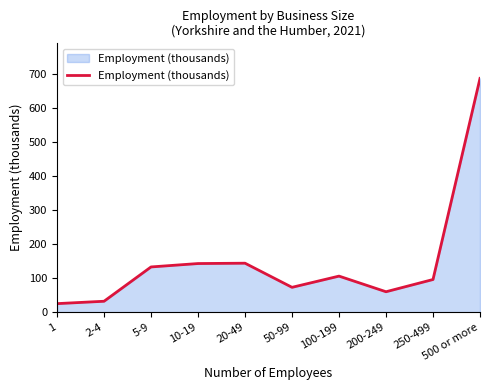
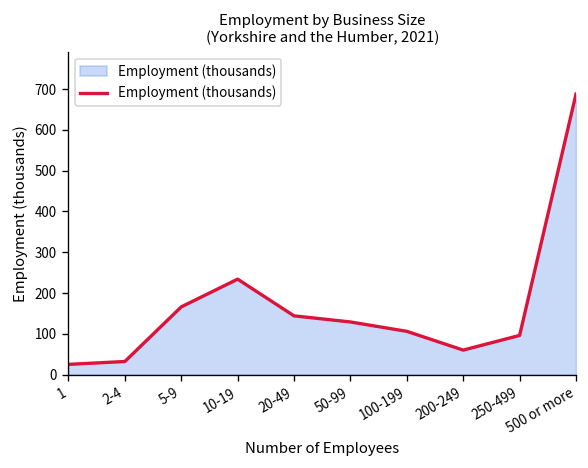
  {
    "1": 30,
    "2-4": 30,
-   "5-9": 130,
-   "10-19": 140,
+   "5-9": 170,
+   "10-19": 230,
    "20-49": 140,
-   "50-99": 70,
+   "50-99": 130,
    "100-199": 110,
    "200-249": 60,
    "250-499": 100,
    "500 or more": 690
  }
